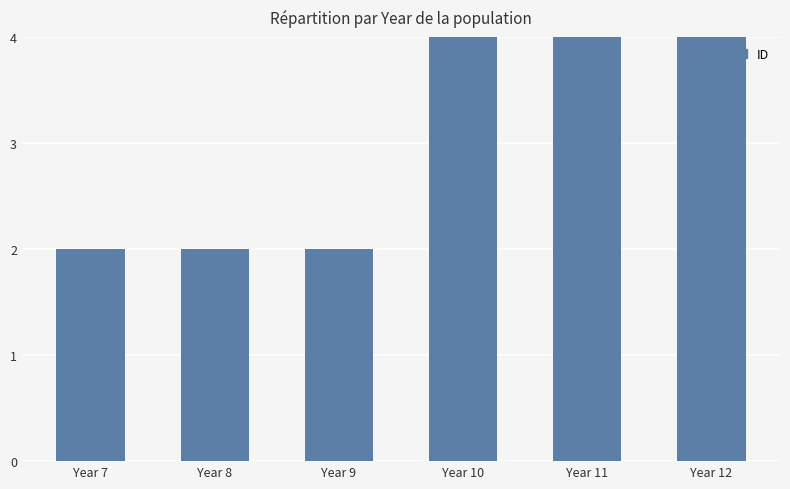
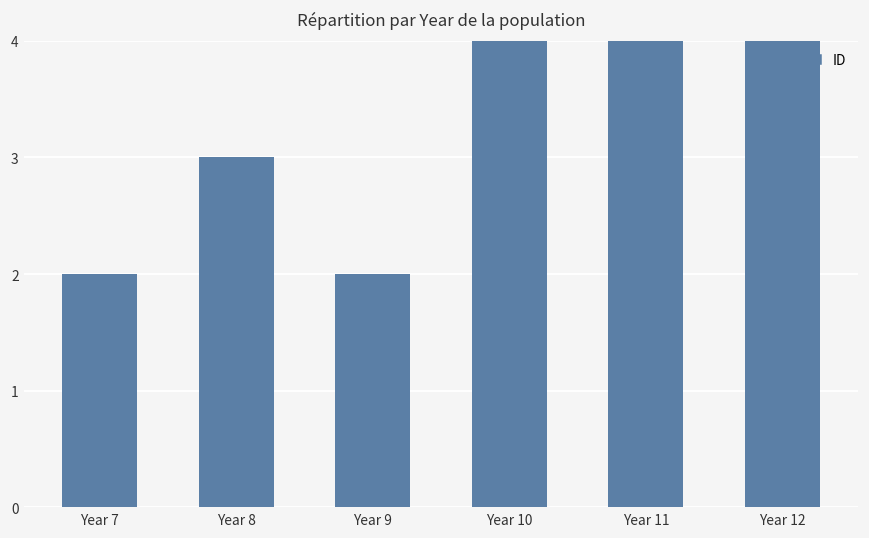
  {
    "Year 7": 2,
-   "Year 8": 2,
+   "Year 8": 3,
    "Year 9": 2,
    "Year 10": 4
  }
